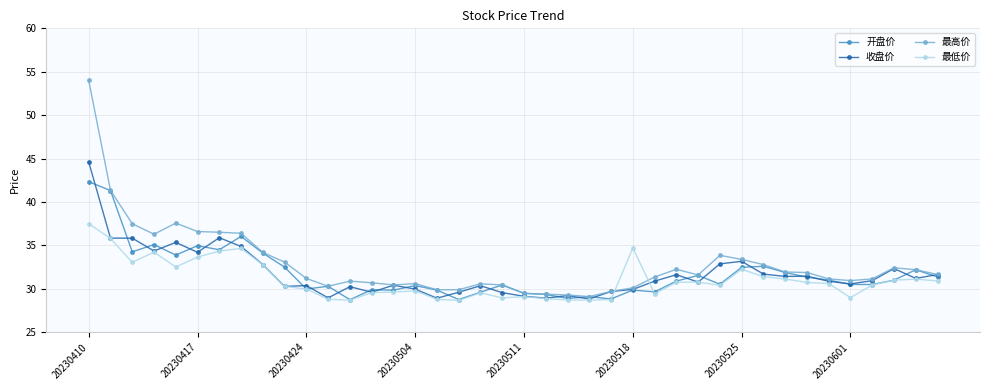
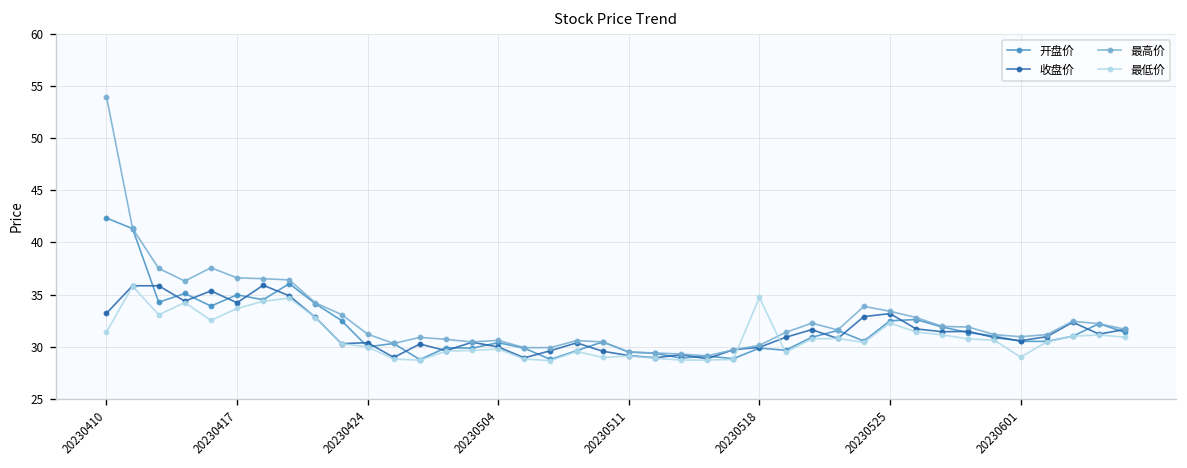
  {
    "收盘价": {
-     "20230410": 45,
+     "20230410": 33,
      "20230417": 34,
      "20230424": 30
    },
    "最低价": {
-     "20230410": 38,
+     "20230410": 31,
      "20230417": 34,
      "20230518": 35,
      "20230601": 29
    }
  }
